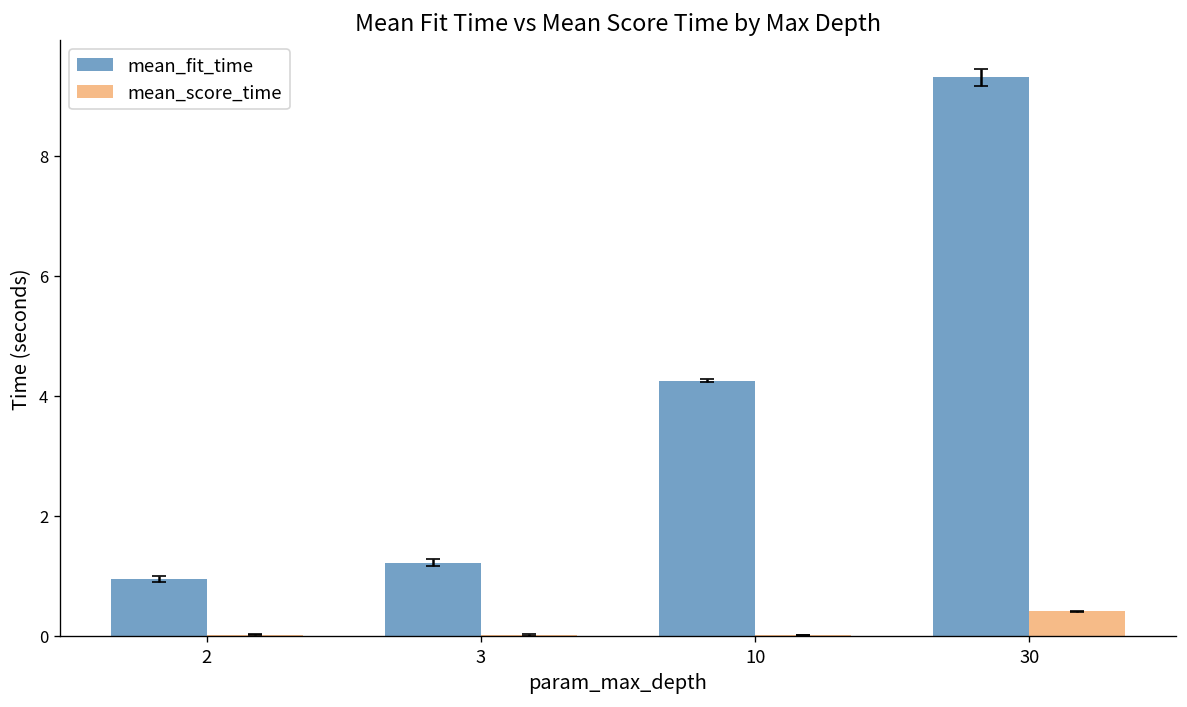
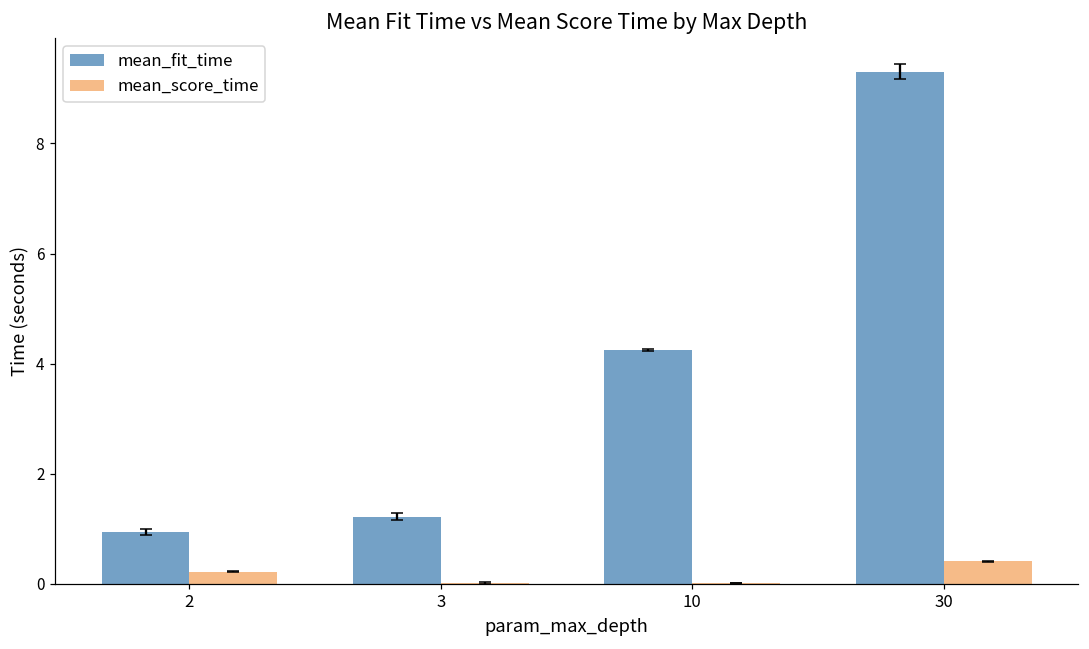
  {
    "mean_score_time": {
-     "2": 0.0,
+     "2": 0.2,
      "30": 0.4
    }
  }
